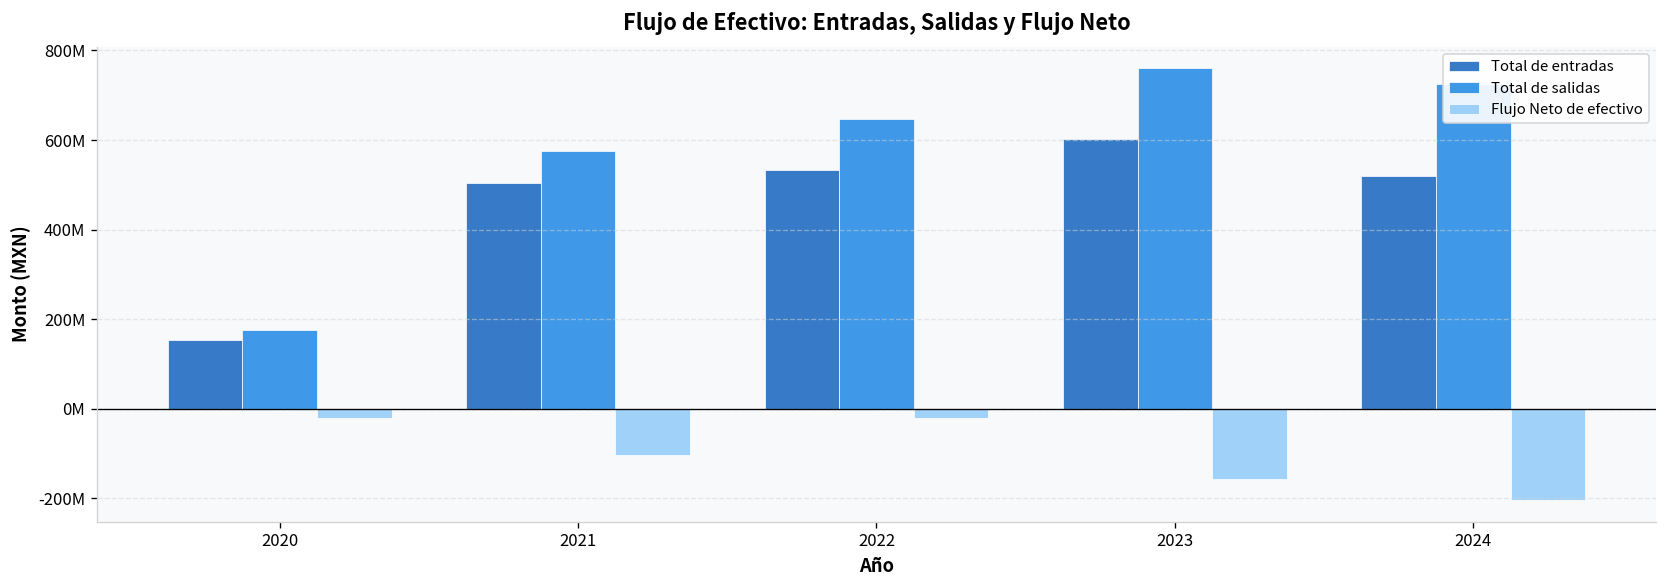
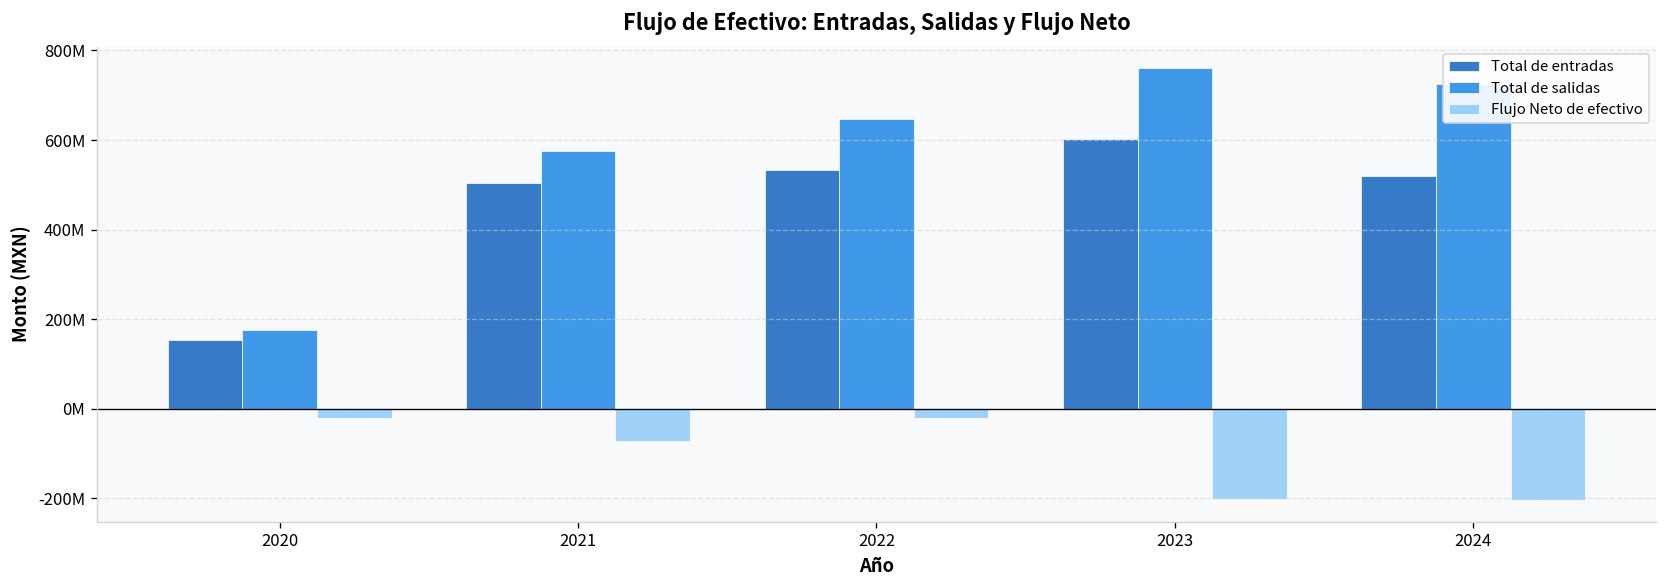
  {
    "Flujo Neto de efectivo": {
      "2020": -20000000,
-     "2021": -100000000,
+     "2021": -70000000,
      "2022": -20000000,
-     "2023": -160000000,
+     "2023": -200000000,
      "2024": -200000000
    }
  }
